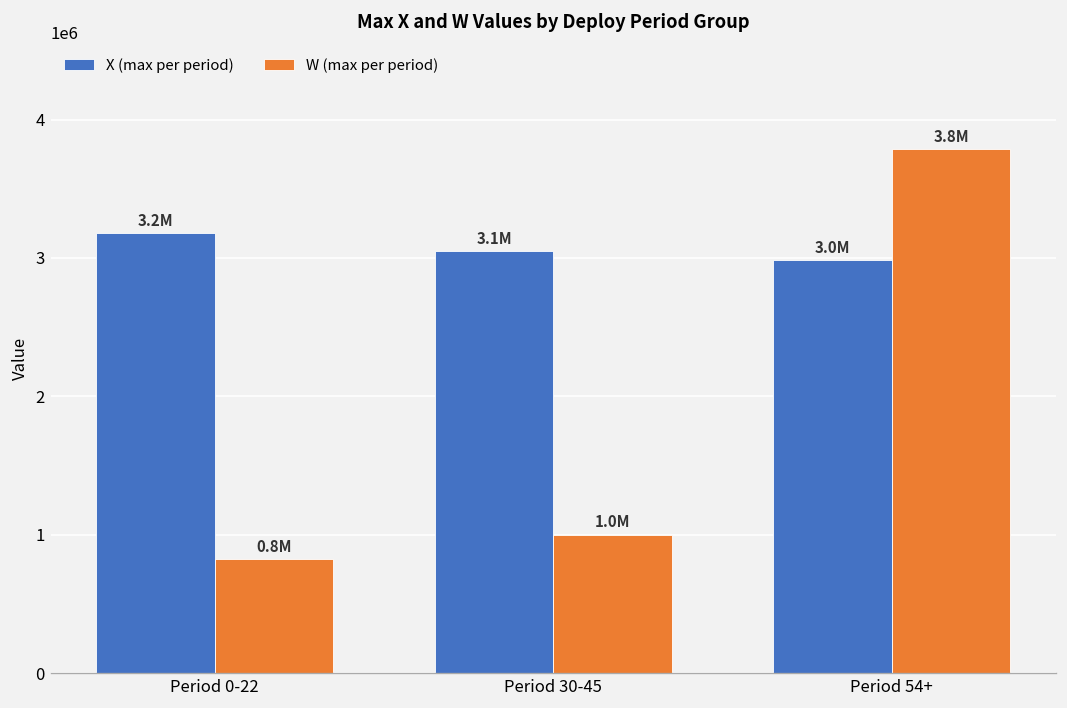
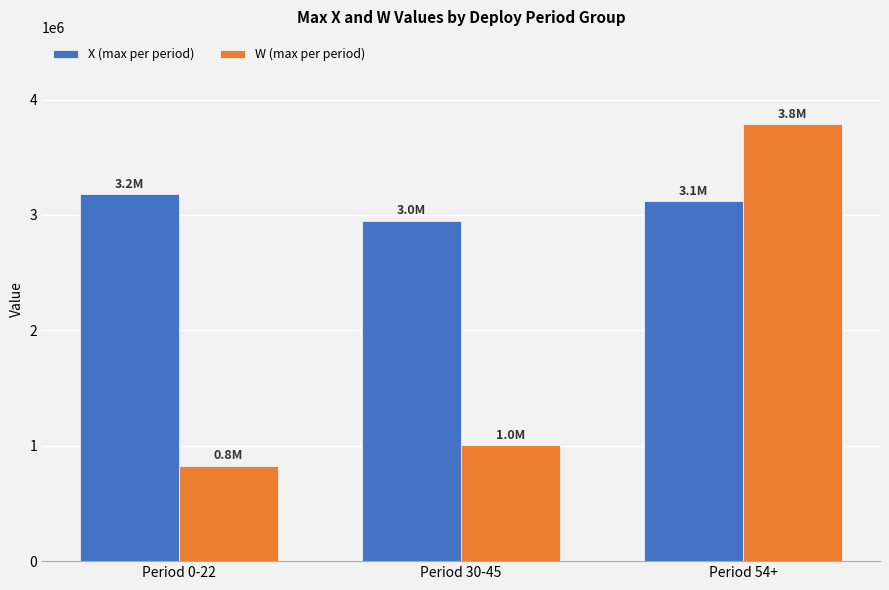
  {
    "X (max per period)": {
      "Period 0-22": "3.2M",
-     "Period 30-45": "3.1M",
-     "Period 54+": "3.0M"
+     "Period 30-45": "3.0M",
+     "Period 54+": "3.1M"
    },
    "W (max per period)": {
      "Period 0-22": "0.8M",
      "Period 30-45": "1.0M",
      "Period 54+": "3.8M"
    }
  }
